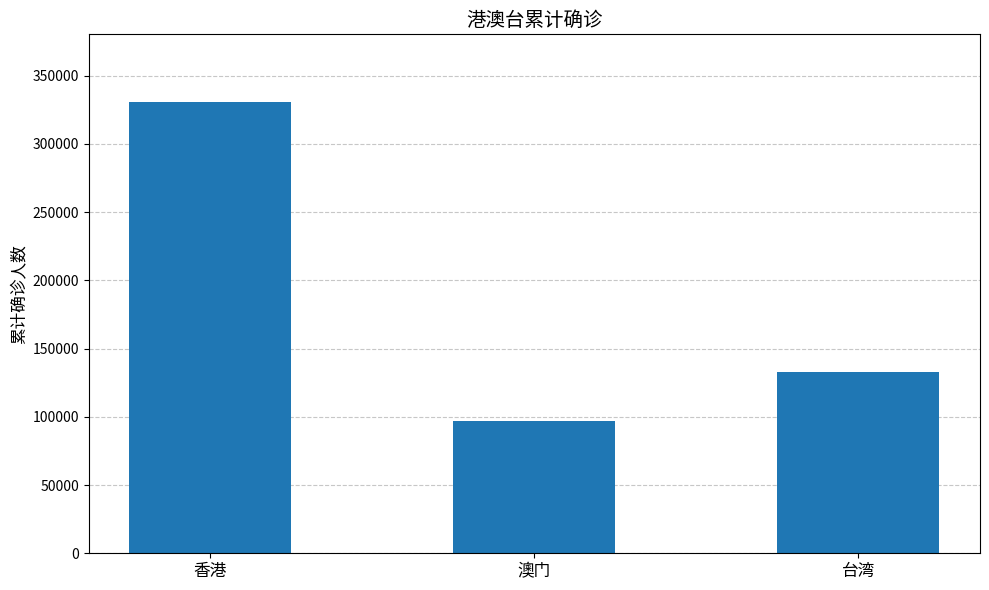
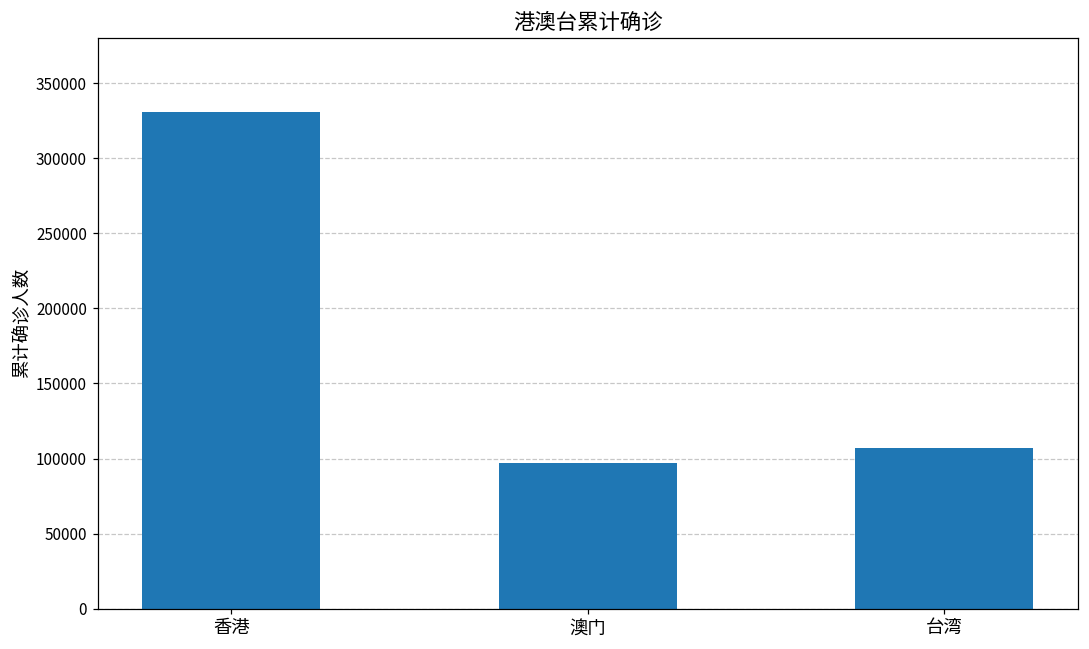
  {
    "香港": 331000,
    "澳门": 97000,
-   "台湾": 133000
+   "台湾": 107000
  }
